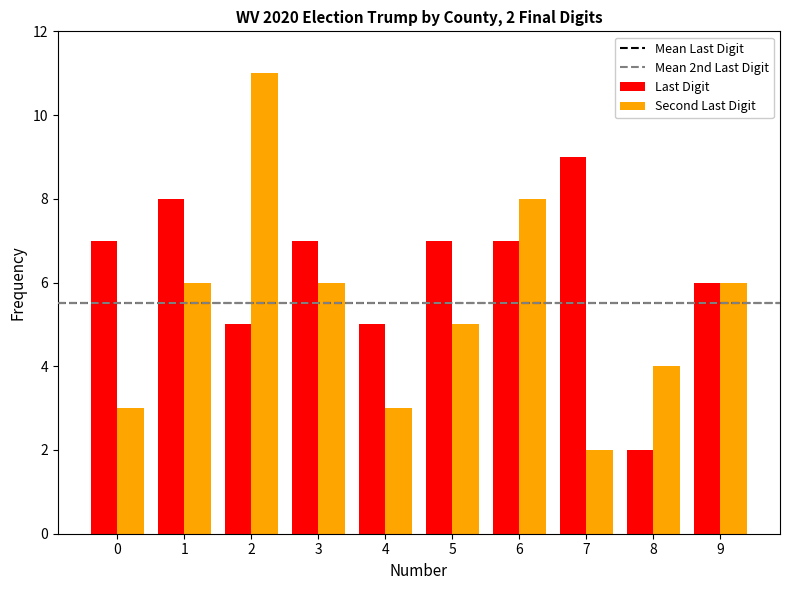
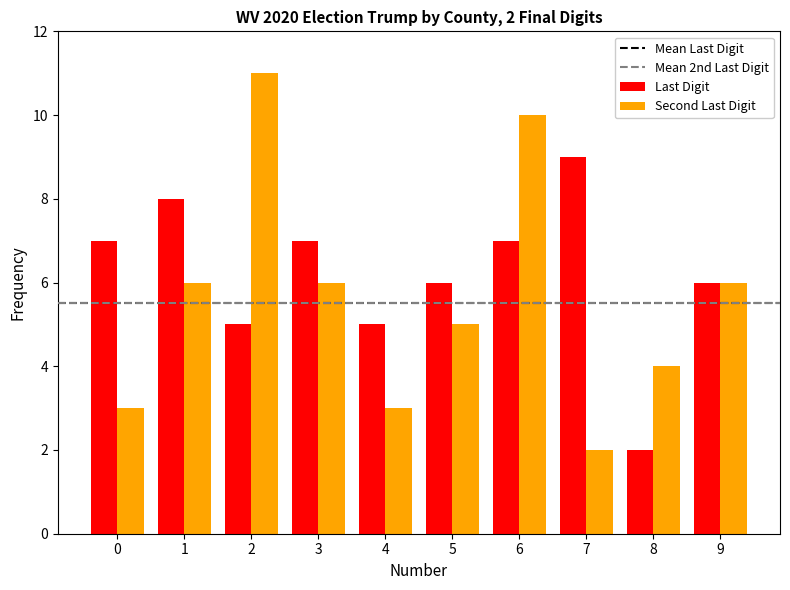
  {
    "Last Digit": {
      "0": 7,
      "1": 8,
      "2": 5,
      "3": 7,
      "4": 5,
-     "5": 7,
+     "5": 6,
      "6": 7,
      "7": 9,
      "8": 2,
      "9": 6
    },
    "Second Last Digit": {
      "0": 3,
      "1": 6,
      "2": 11,
      "3": 6,
      "4": 3,
      "5": 5,
-     "6": 8,
+     "6": 10,
      "7": 2,
      "8": 4,
      "9": 6
    }
  }
